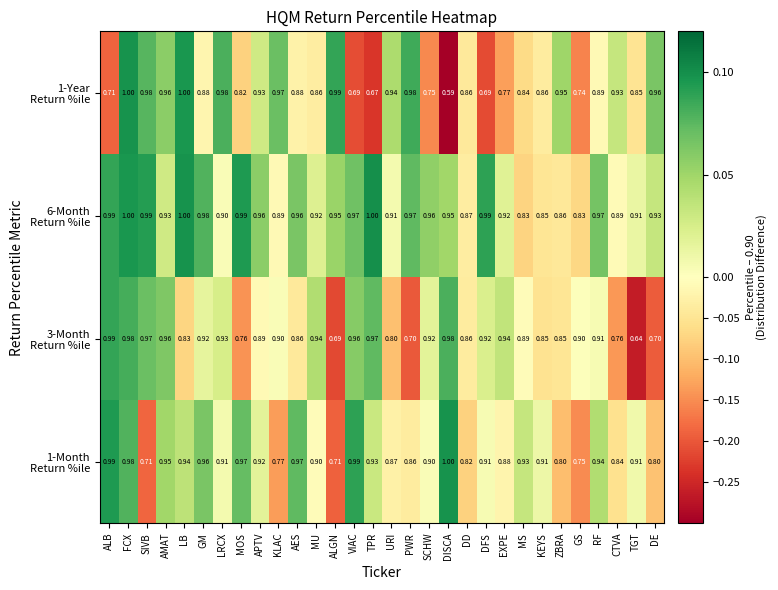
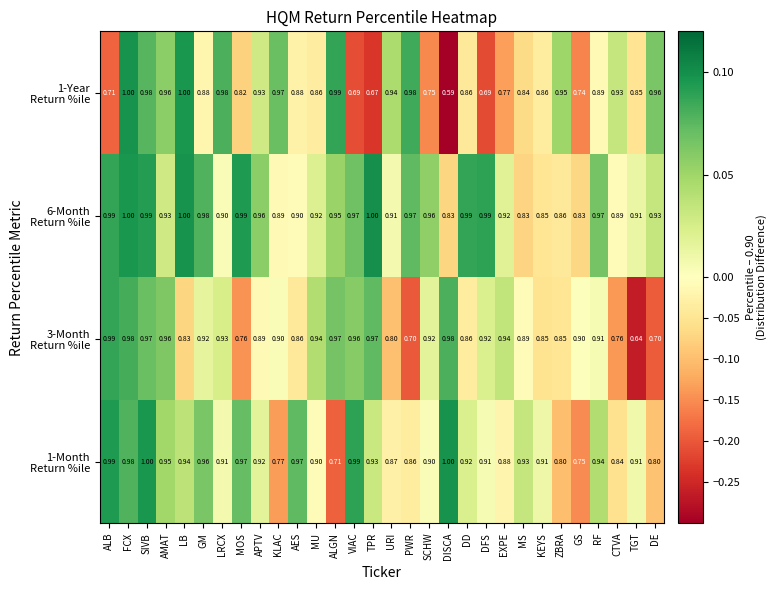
  {
    "1-Year Return %ile": {
      "ALB": 0.71,
      "FCX": 1.00,
      "SIVB": 0.98,
      "AMAT": 0.96,
      "LB": 1.00,
      "GM": 0.88,
      "LRCX": 0.98,
      "MOS": 0.82,
      "APTV": 0.93,
      "KLAC": 0.97,
      "AES": 0.88,
      "MU": 0.86,
      "ALGN": 0.99,
      "VIAC": 0.69,
      "TPR": 0.67,
      "URI": 0.94,
      "PWR": 0.98,
      "SCHW": 0.75,
      "DISCA": 0.59,
      "DD": 0.86,
      "DFS": 0.69,
      "EXPE": 0.77,
      "MS": 0.84,
      "KEYS": 0.86,
      "ZBRA": 0.95,
      "GS": 0.74,
      "RF": 0.89,
      "CTVA": 0.93,
      "TGT": 0.85,
      "DE": 0.96
    },
    "6-Month Return %ile": {
      "ALB": 0.99,
      "FCX": 1.00,
      "SIVB": 0.99,
      "AMAT": 0.93,
      "LB": 1.00,
      "GM": 0.98,
      "LRCX": 0.90,
      "MOS": 0.99,
      "APTV": 0.96,
      "KLAC": 0.89,
-     "AES": 0.96,
+     "AES": 0.90,
      "MU": 0.92,
      "ALGN": 0.95,
      "VIAC": 0.97,
      "TPR": 1.00,
      "URI": 0.91,
      "PWR": 0.97,
      "SCHW": 0.96,
-     "DISCA": 0.95,
-     "DD": 0.87,
+     "DISCA": 0.83,
+     "DD": 0.99,
      "DFS": 0.99,
      "EXPE": 0.92,
      "MS": 0.83,
      "KEYS": 0.85,
      "ZBRA": 0.86,
      "GS": 0.83,
      "RF": 0.97,
      "CTVA": 0.89,
      "TGT": 0.91,
      "DE": 0.93
    },
    "3-Month Return %ile": {
      "ALB": 0.99,
      "FCX": 0.98,
      "SIVB": 0.97,
      "AMAT": 0.96,
      "LB": 0.83,
      "GM": 0.92,
      "LRCX": 0.93,
      "MOS": 0.76,
      "APTV": 0.89,
      "KLAC": 0.90,
      "AES": 0.86,
      "MU": 0.94,
-     "ALGN": 0.69,
+     "ALGN": 0.97,
      "VIAC": 0.96,
      "TPR": 0.97,
      "URI": 0.80,
      "PWR": 0.70,
      "SCHW": 0.92,
      "DISCA": 0.98,
      "DD": 0.86,
      "DFS": 0.92,
      "EXPE": 0.94,
      "MS": 0.89,
      "KEYS": 0.85,
      "ZBRA": 0.85,
      "GS": 0.90,
      "RF": 0.91,
      "CTVA": 0.76,
      "TGT": 0.64,
      "DE": 0.70
    },
    "1-Month Return %ile": {
      "ALB": 0.99,
      "FCX": 0.98,
-     "SIVB": 0.71,
+     "SIVB": 1.00,
      "AMAT": 0.95,
      "LB": 0.94,
      "GM": 0.96,
      "LRCX": 0.91,
      "MOS": 0.97,
      "APTV": 0.92,
      "KLAC": 0.77,
      "AES": 0.97,
      "MU": 0.90,
      "ALGN": 0.71,
      "VIAC": 0.99,
      "TPR": 0.93,
      "URI": 0.87,
      "PWR": 0.86,
      "SCHW": 0.90,
      "DISCA": 1.00,
-     "DD": 0.82,
+     "DD": 0.92,
      "DFS": 0.91,
      "EXPE": 0.88,
      "MS": 0.93,
      "KEYS": 0.91,
      "ZBRA": 0.80,
      "GS": 0.75,
      "RF": 0.94,
      "CTVA": 0.84,
      "TGT": 0.91,
      "DE": 0.80
    }
  }
